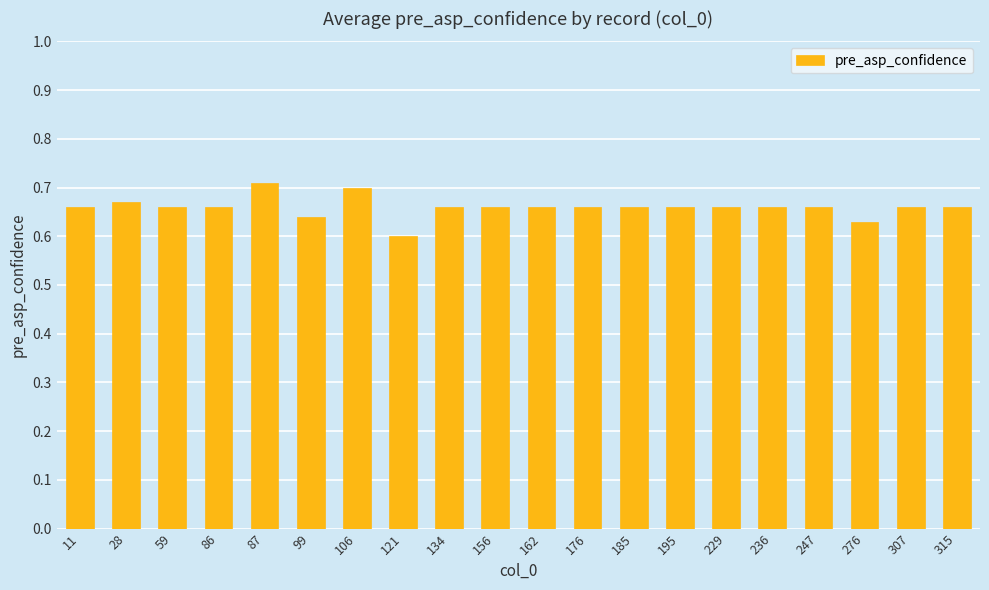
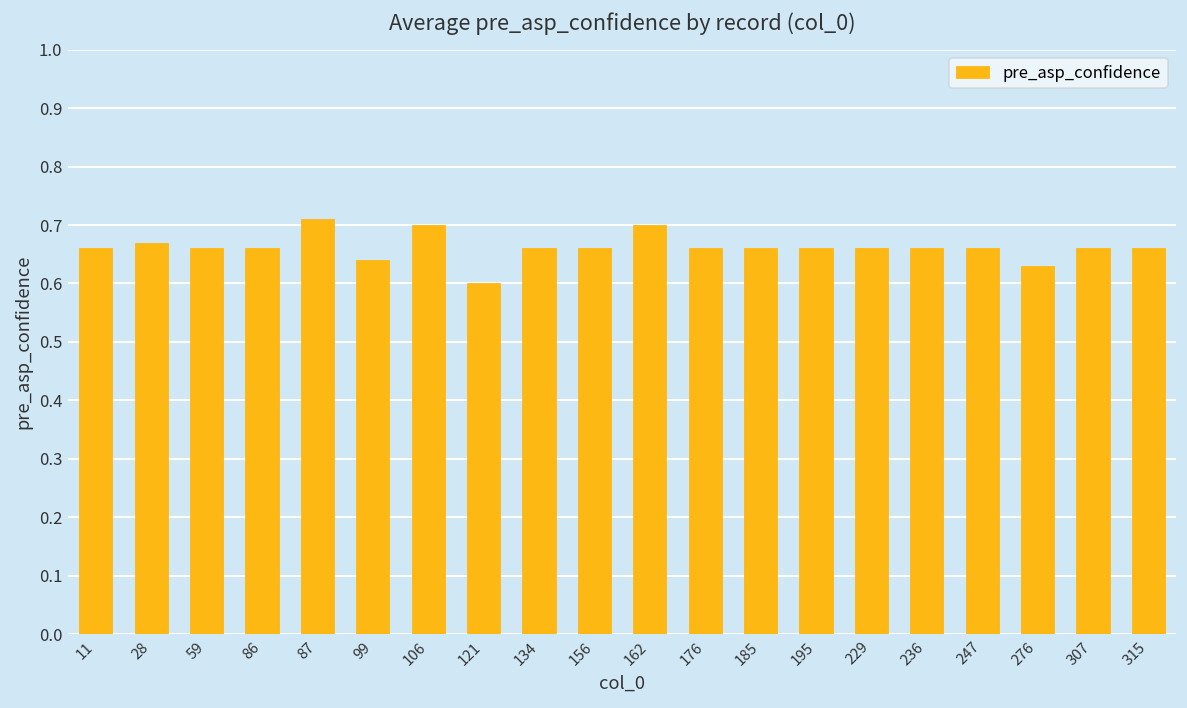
  {
    "11": 0.66,
    "28": 0.67,
    "59": 0.66,
    "86": 0.66,
    "87": 0.71,
    "99": 0.64,
    "106": 0.70,
    "121": 0.60,
    "134": 0.66,
    "156": 0.66,
-   "162": 0.66,
+   "162": 0.70,
    "176": 0.66,
    "185": 0.66,
    "195": 0.66,
    "229": 0.66,
    "236": 0.66,
    "247": 0.66,
    "276": 0.63,
    "307": 0.66,
    "315": 0.66
  }
